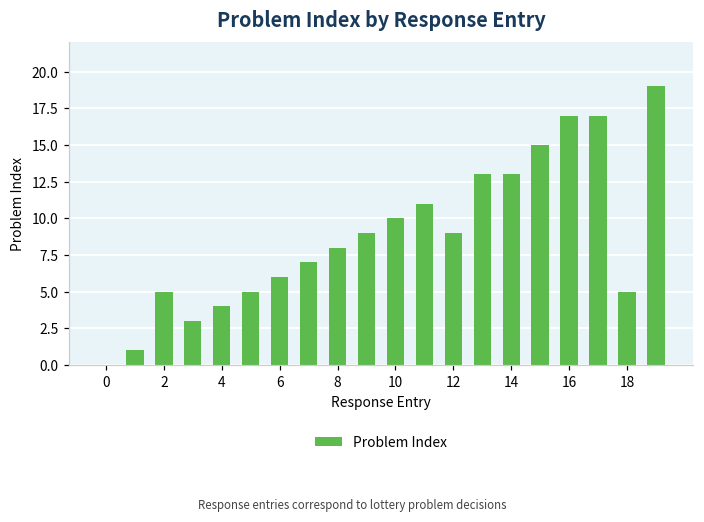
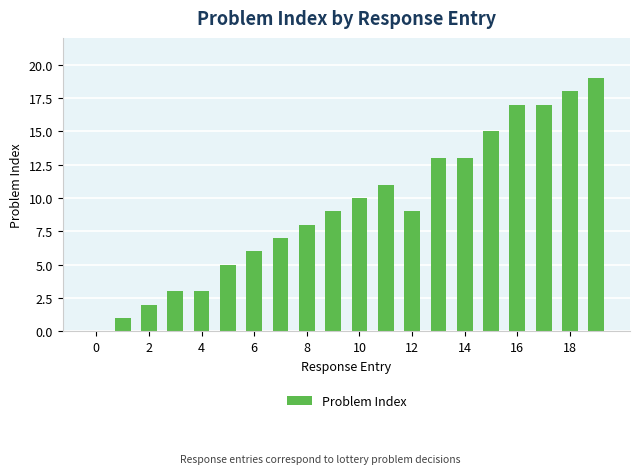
  {
    "0": 0,
-   "2": 5,
-   "4": 4,
+   "2": 2,
+   "4": 3,
    "6": 6,
    "8": 8,
    "10": 10,
    "12": 9,
    "14": 13,
    "16": 17,
-   "18": 5
+   "18": 18
  }
